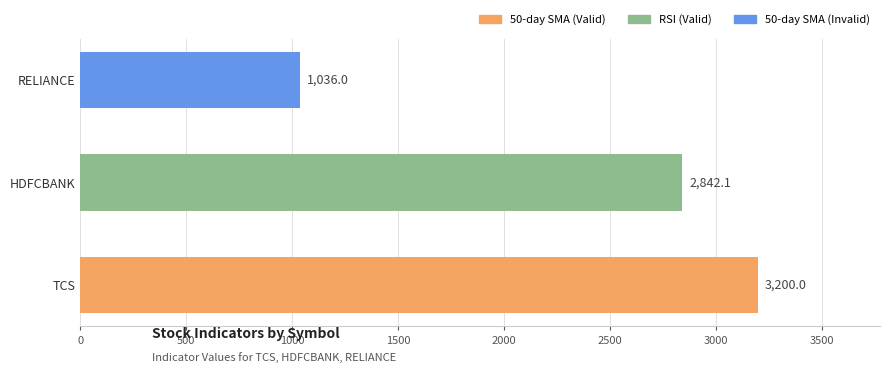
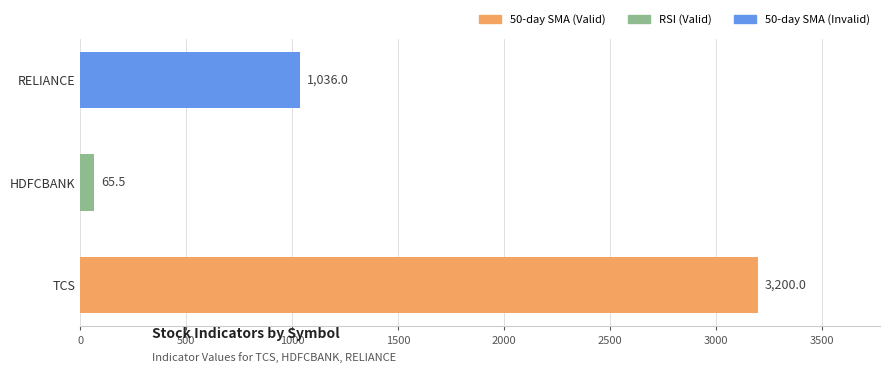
  {
    "RELIANCE": "1,036.0",
-   "HDFCBANK": "2,842.1",
+   "HDFCBANK": "65.5",
    "TCS": "3,200.0"
  }
